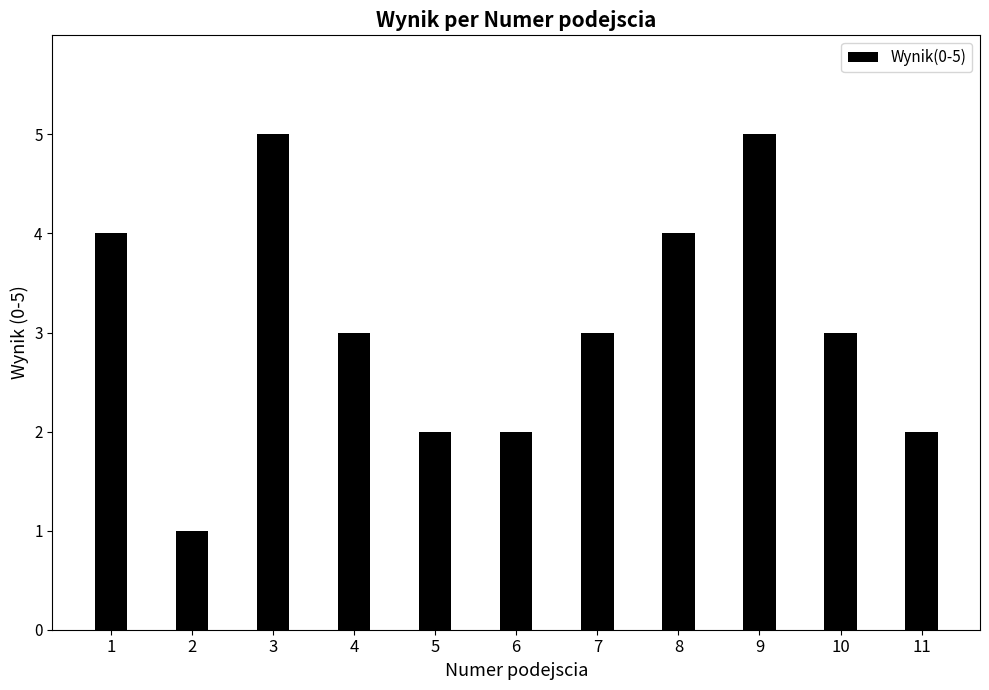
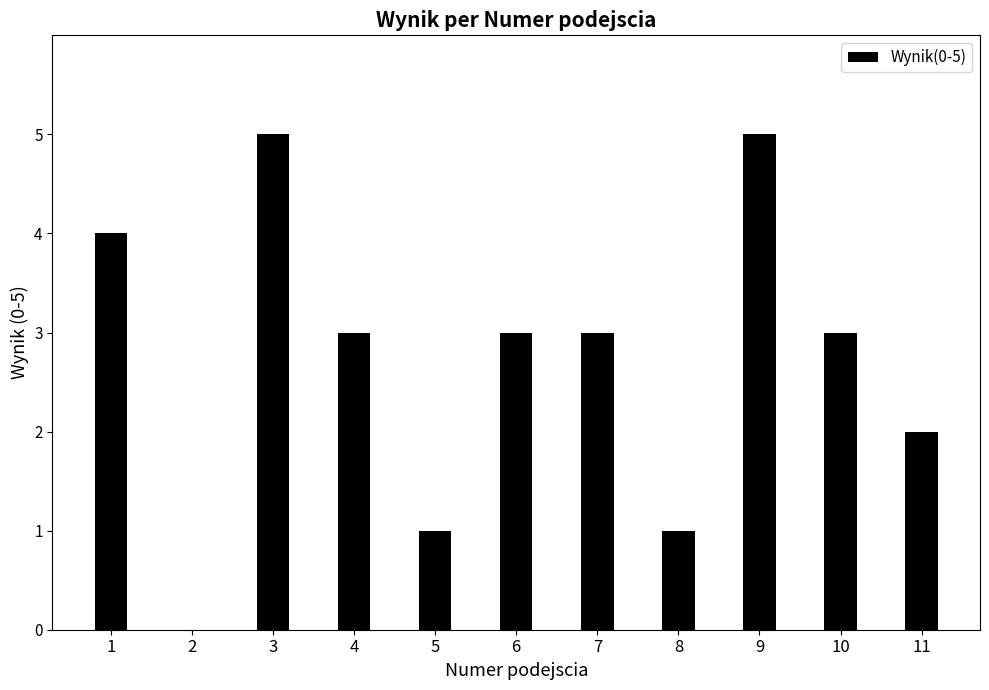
  {
    "1": 4,
-   "2": 1,
+   "2": 0,
    "3": 5,
    "4": 3,
-   "5": 2,
-   "6": 2,
+   "5": 1,
+   "6": 3,
    "7": 3,
-   "8": 4,
+   "8": 1,
    "9": 5,
    "10": 3,
    "11": 2
  }
